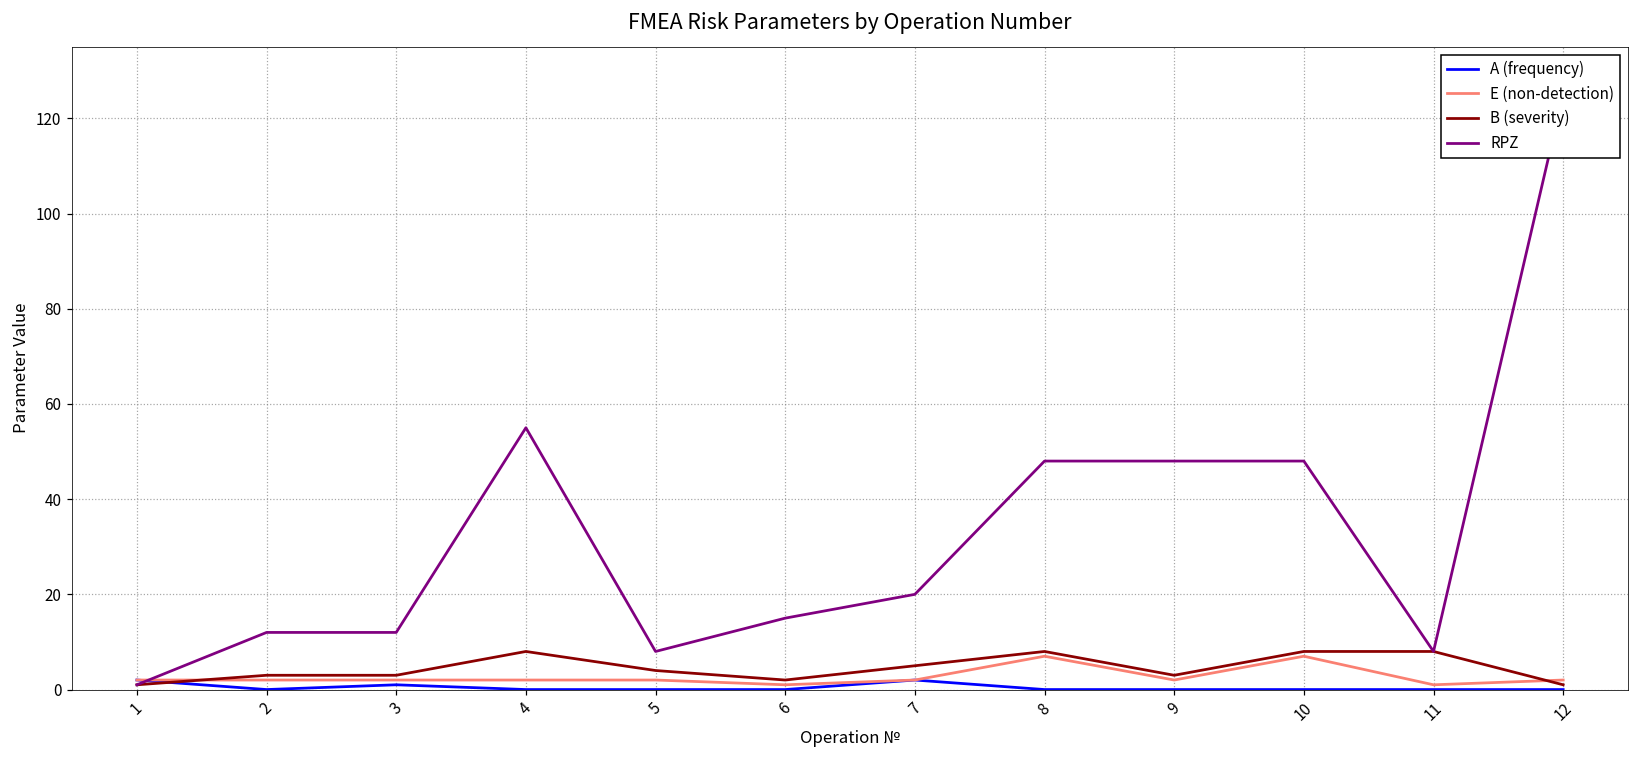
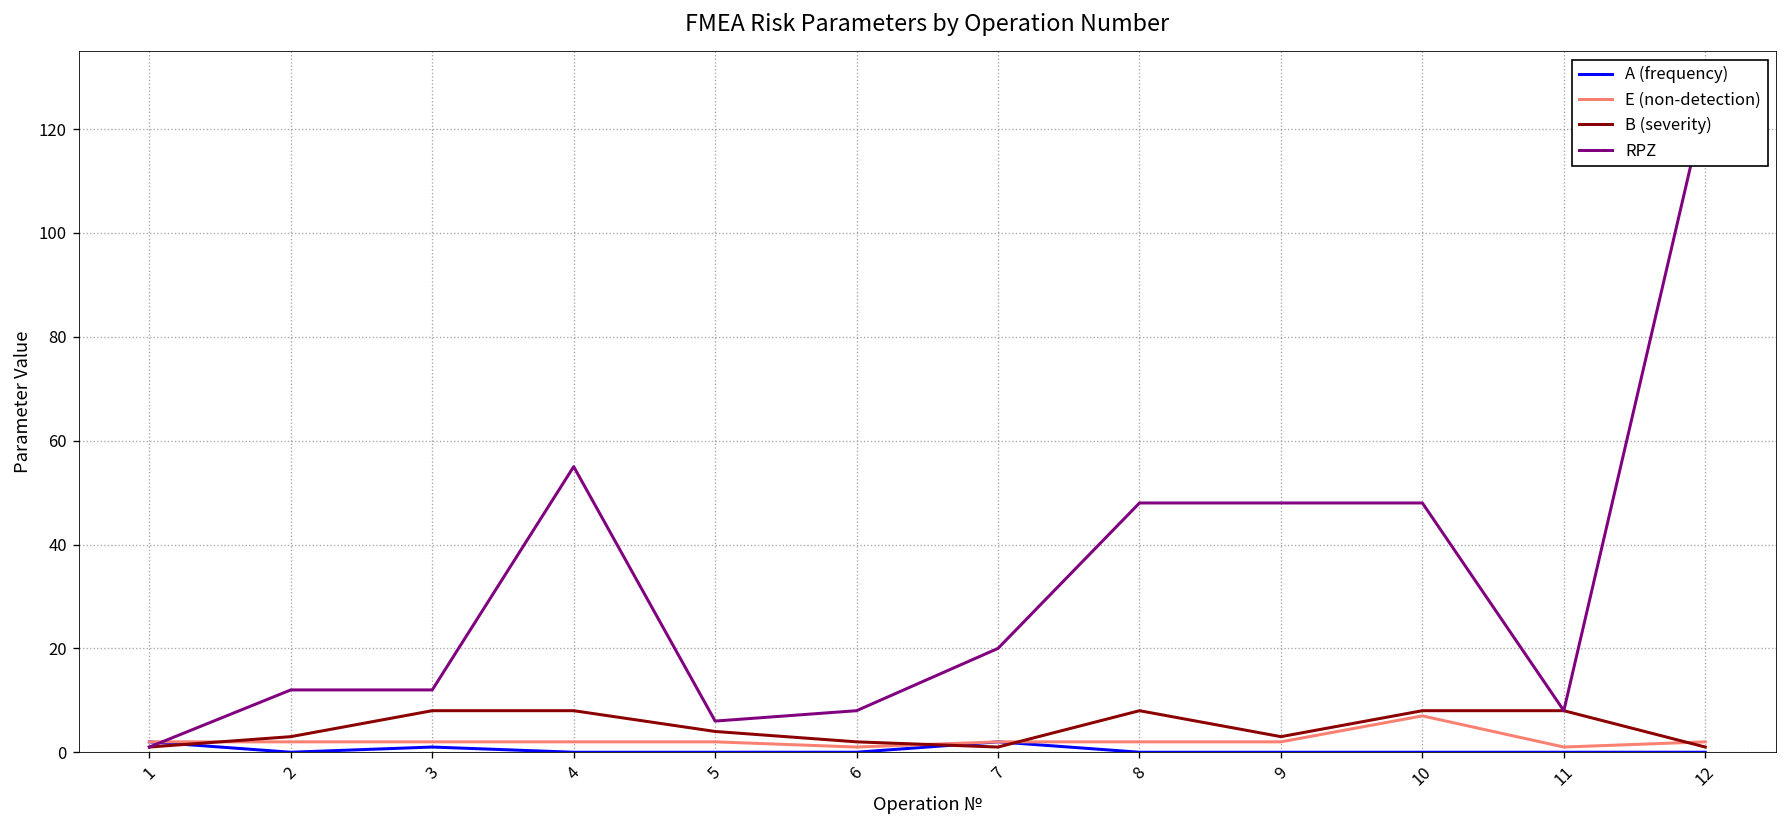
  {
    "A (frequency)": {
      "2": 0,
      "3": 1,
      "4": 0,
      "5": 0,
      "6": 0,
      "8": 0,
      "9": 0,
      "10": 0,
      "11": 0,
      "12": 0
    },
    "E (non-detection)": {
      "2": 2,
      "3": 2,
      "4": 2,
      "5": 2,
      "6": 1,
-     "8": 7,
+     "8": 2,
      "9": 2,
      "10": 7,
      "11": 1,
      "12": 2
    },
    "B (severity)": {
      "2": 3,
-     "3": 3,
+     "3": 8,
      "4": 8,
      "5": 4,
      "6": 2,
-     "7": 5,
+     "7": 1,
      "8": 8,
      "9": 3,
      "10": 8,
      "12": 1
    },
    "RPZ": {
      "2": 12,
      "3": 12,
      "4": 55,
-     "5": 8,
-     "6": 15,
+     "5": 6,
+     "6": 8,
      "7": 20,
      "8": 48,
      "9": 48,
      "10": 48
    }
  }
